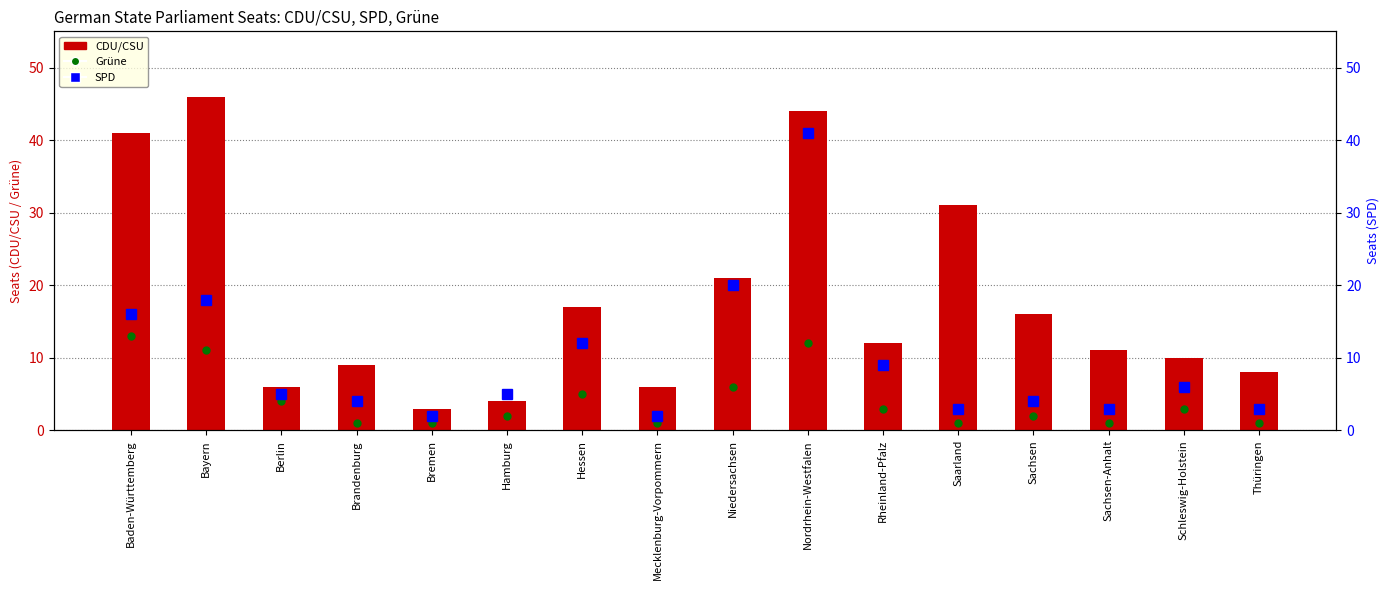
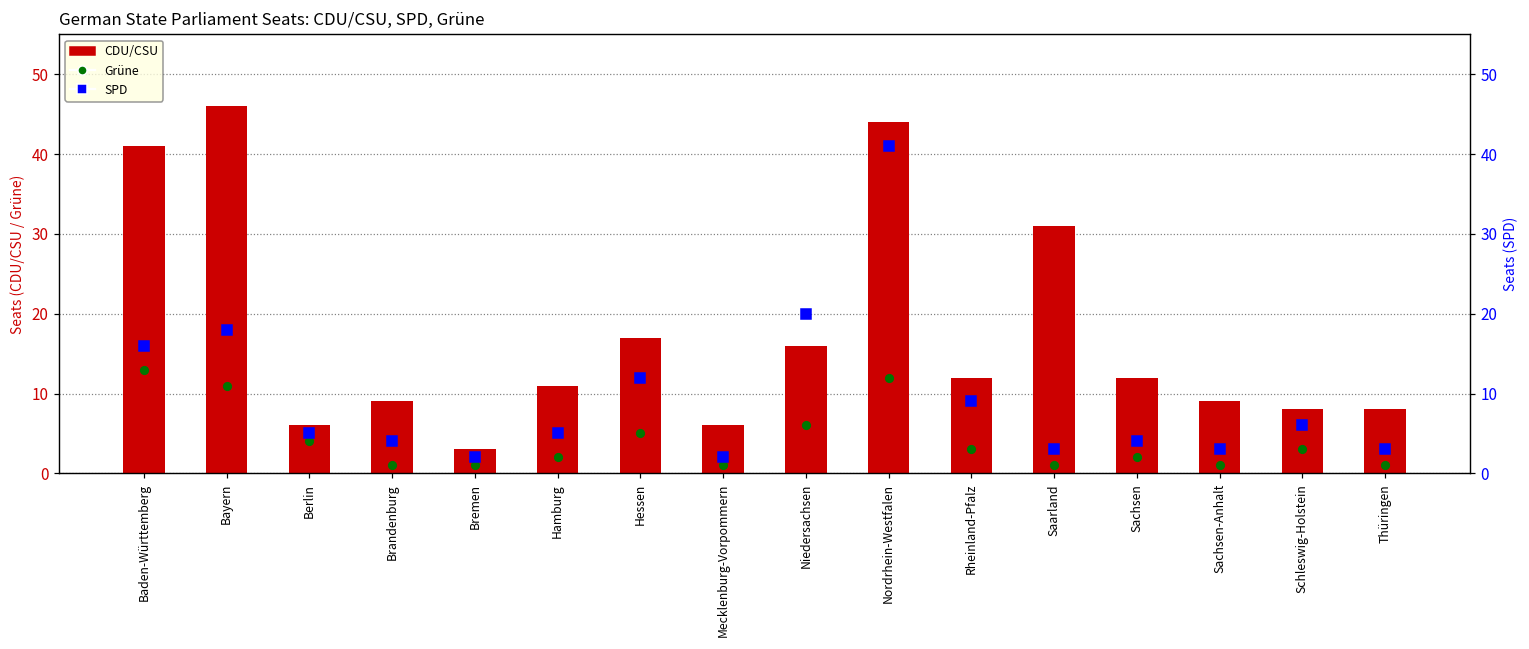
  {
    "CDU/CSU": {
      "Baden-Württemberg": 41,
      "Bayern": 46,
      "Berlin": 6,
      "Brandenburg": 9,
      "Bremen": 3,
-     "Hamburg": 4,
+     "Hamburg": 11,
      "Hessen": 17,
      "Mecklenburg-Vorpommern": 6,
-     "Niedersachsen": 21,
+     "Niedersachsen": 16,
      "Nordrhein-Westfalen": 44,
      "Rheinland-Pfalz": 12,
      "Saarland": 31,
-     "Sachsen": 16,
-     "Sachsen-Anhalt": 11,
-     "Schleswig-Holstein": 10,
+     "Sachsen": 12,
+     "Sachsen-Anhalt": 9,
+     "Schleswig-Holstein": 8,
      "Thüringen": 8
    }
  }
